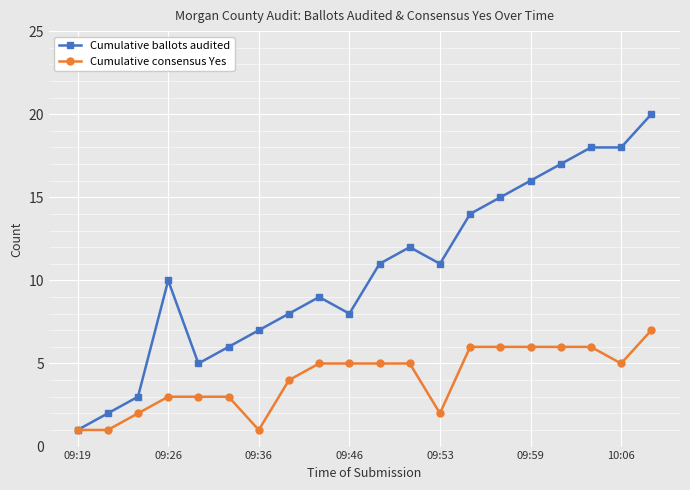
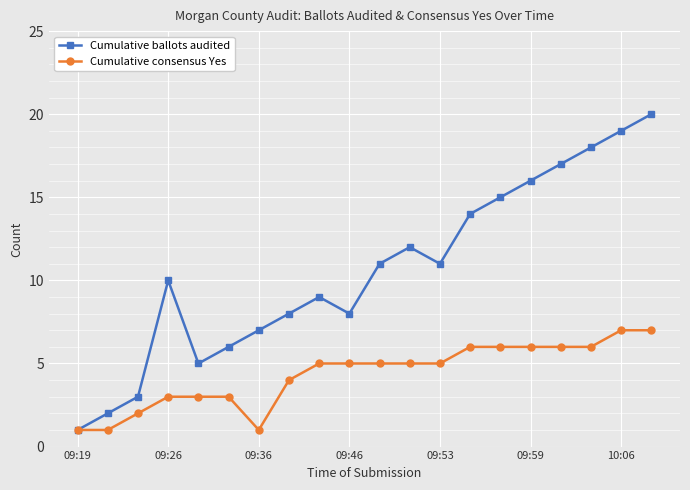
  {
    "Cumulative ballots audited": {
      "09:26": 10,
      "09:36": 7,
      "09:46": 8,
      "09:53": 11,
      "09:59": 16,
-     "10:06": 18
+     "10:06": 19
    },
    "Cumulative consensus Yes": {
      "09:26": 3,
      "09:36": 1,
      "09:46": 5,
-     "09:53": 2,
+     "09:53": 5,
      "09:59": 6,
-     "10:06": 5
+     "10:06": 7
    }
  }
